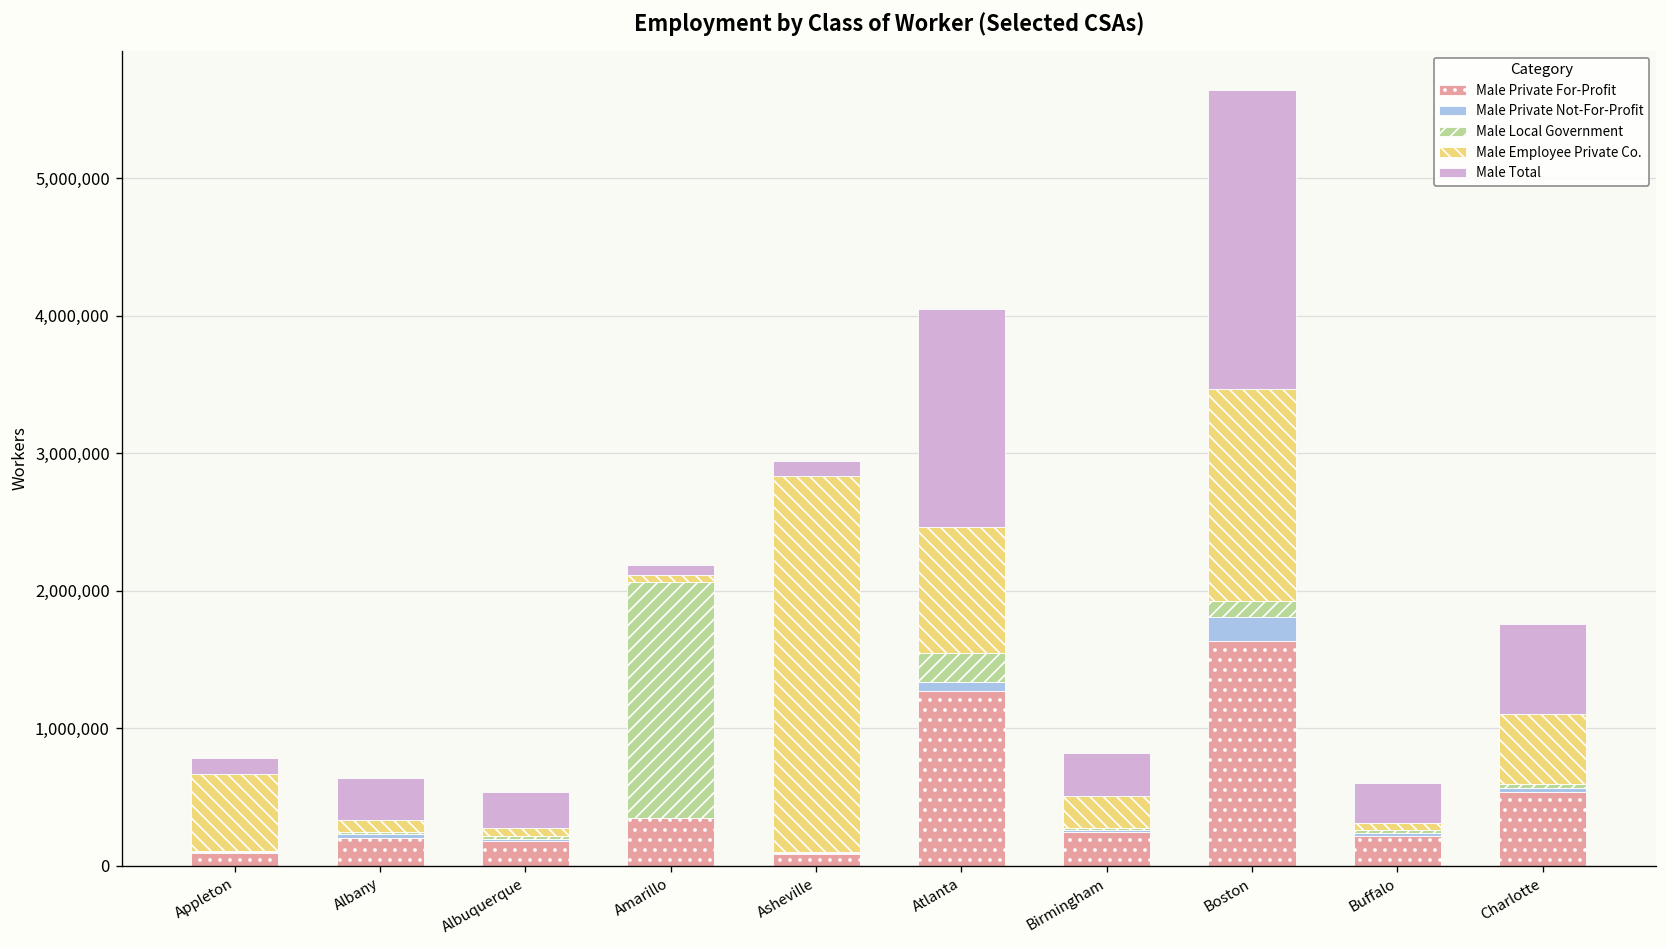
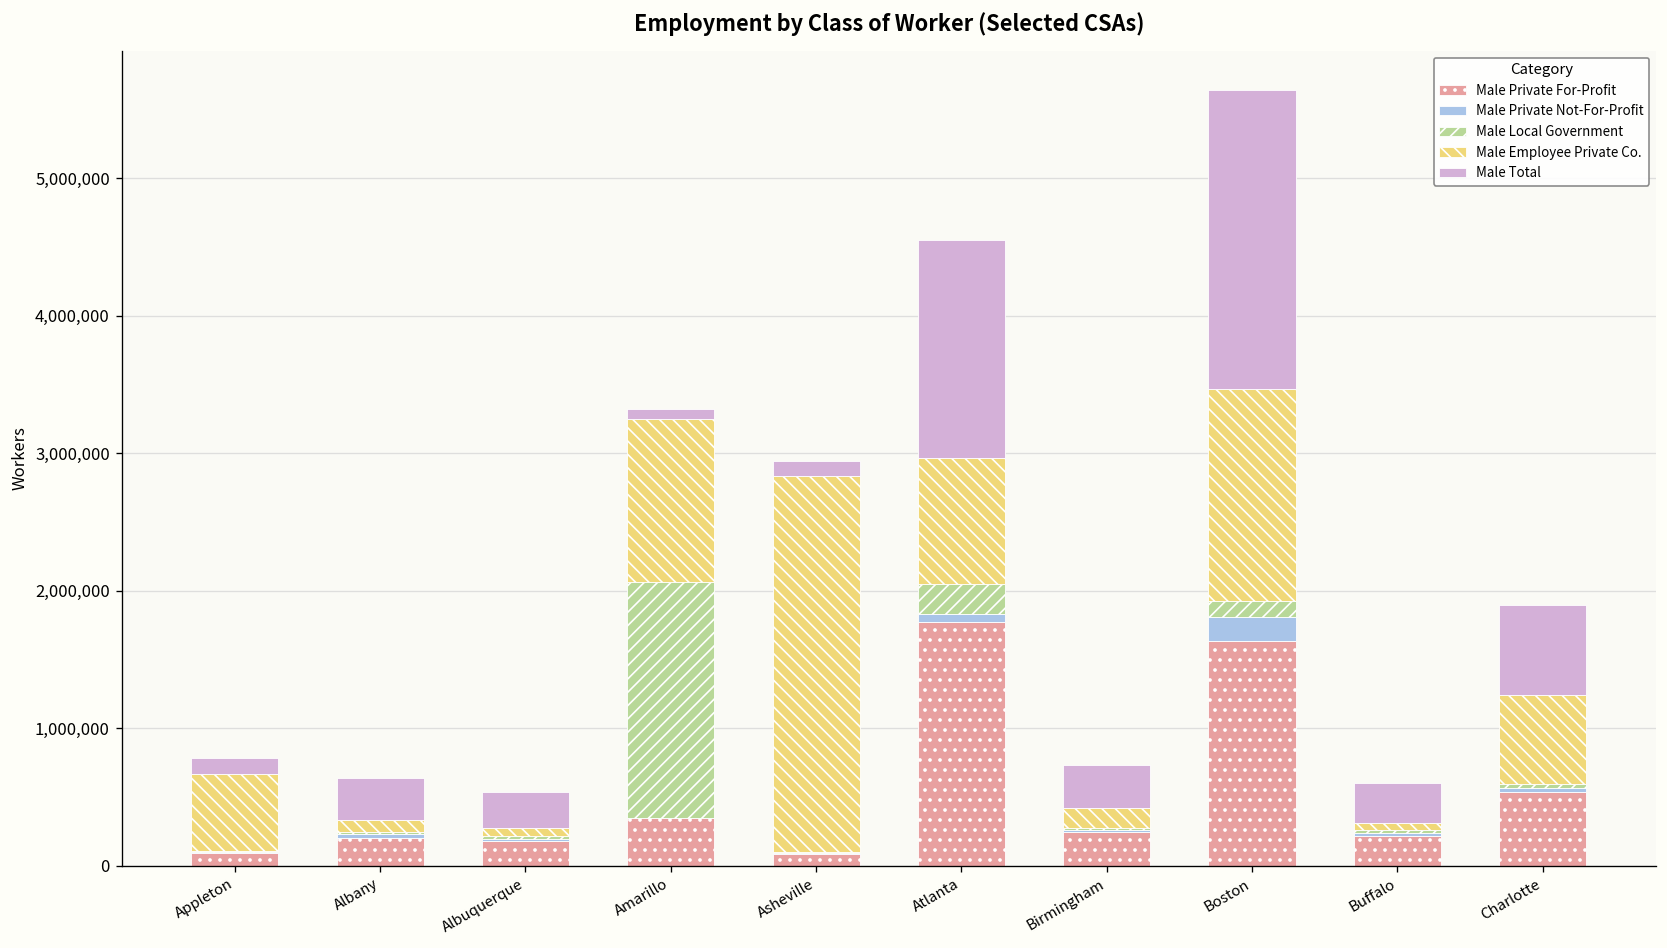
  {
    "Male Private For-Profit": {
      "Appleton": "90,000",
      "Albany": "200,000",
      "Albuquerque": "180,000",
      "Amarillo": "340,000",
      "Asheville": "80,000",
-     "Atlanta": "1,270,000",
+     "Atlanta": "1,770,000",
      "Birmingham": "240,000",
      "Boston": "1,630,000",
      "Buffalo": "220,000",
      "Charlotte": "540,000"
    },
    "Male Local Government": {
      "Amarillo": "1,720,000",
      "Atlanta": "210,000",
      "Boston": "110,000",
      "Charlotte": "30,000"
    },
    "Male Employee Private Co.": {
      "Appleton": "560,000",
      "Albany": "90,000",
      "Albuquerque": "50,000",
-     "Amarillo": "50,000",
+     "Amarillo": "1,180,000",
      "Asheville": "2,730,000",
      "Atlanta": "920,000",
-     "Birmingham": "230,000",
+     "Birmingham": "140,000",
      "Boston": "1,540,000",
      "Buffalo": "50,000",
-     "Charlotte": "510,000"
+     "Charlotte": "640,000"
    }
  }
